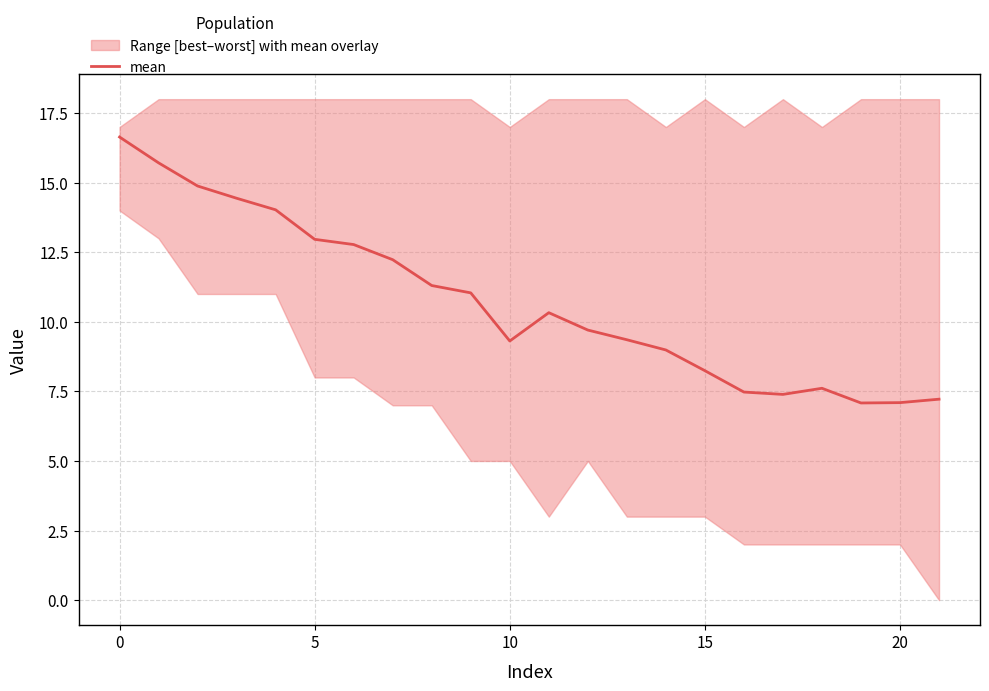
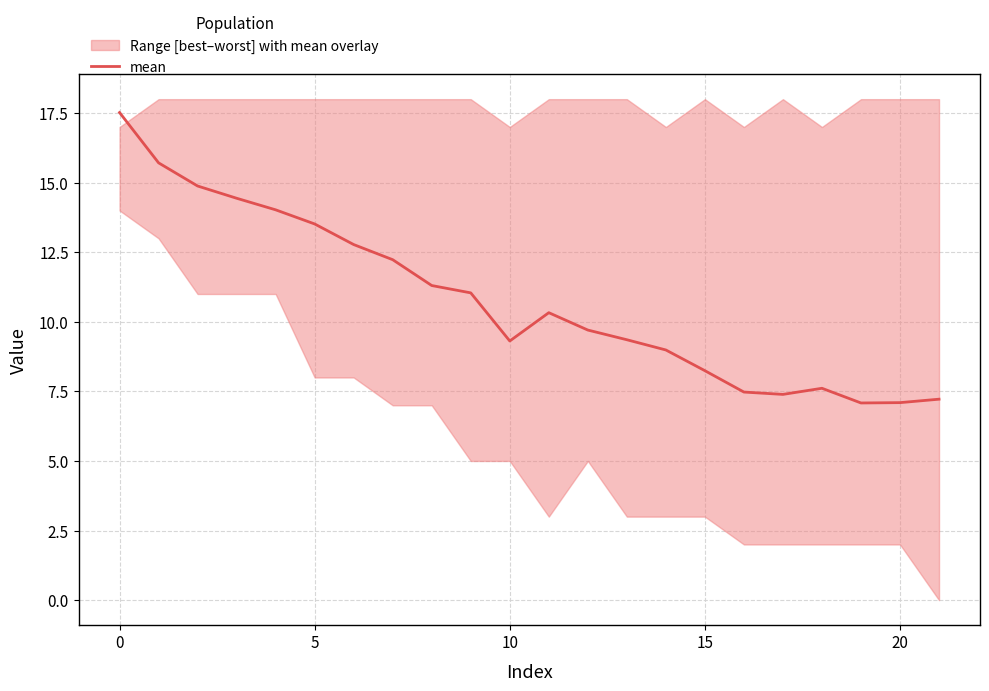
  {
    "mean": {
-     "0": 16.6,
-     "5": 13.0,
+     "0": 17.5,
+     "5": 13.5,
      "10": 9.3,
      "15": 8.2,
      "20": 7.1
    }
  }
